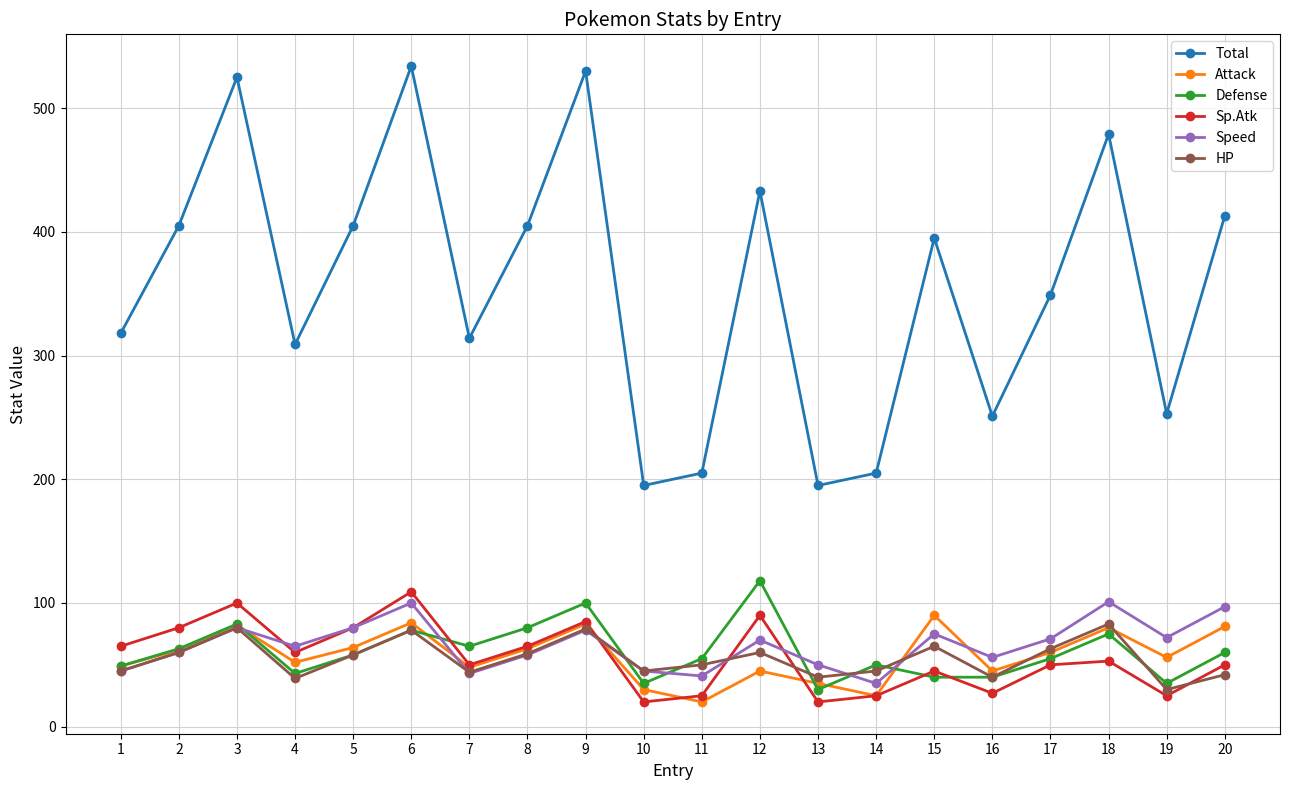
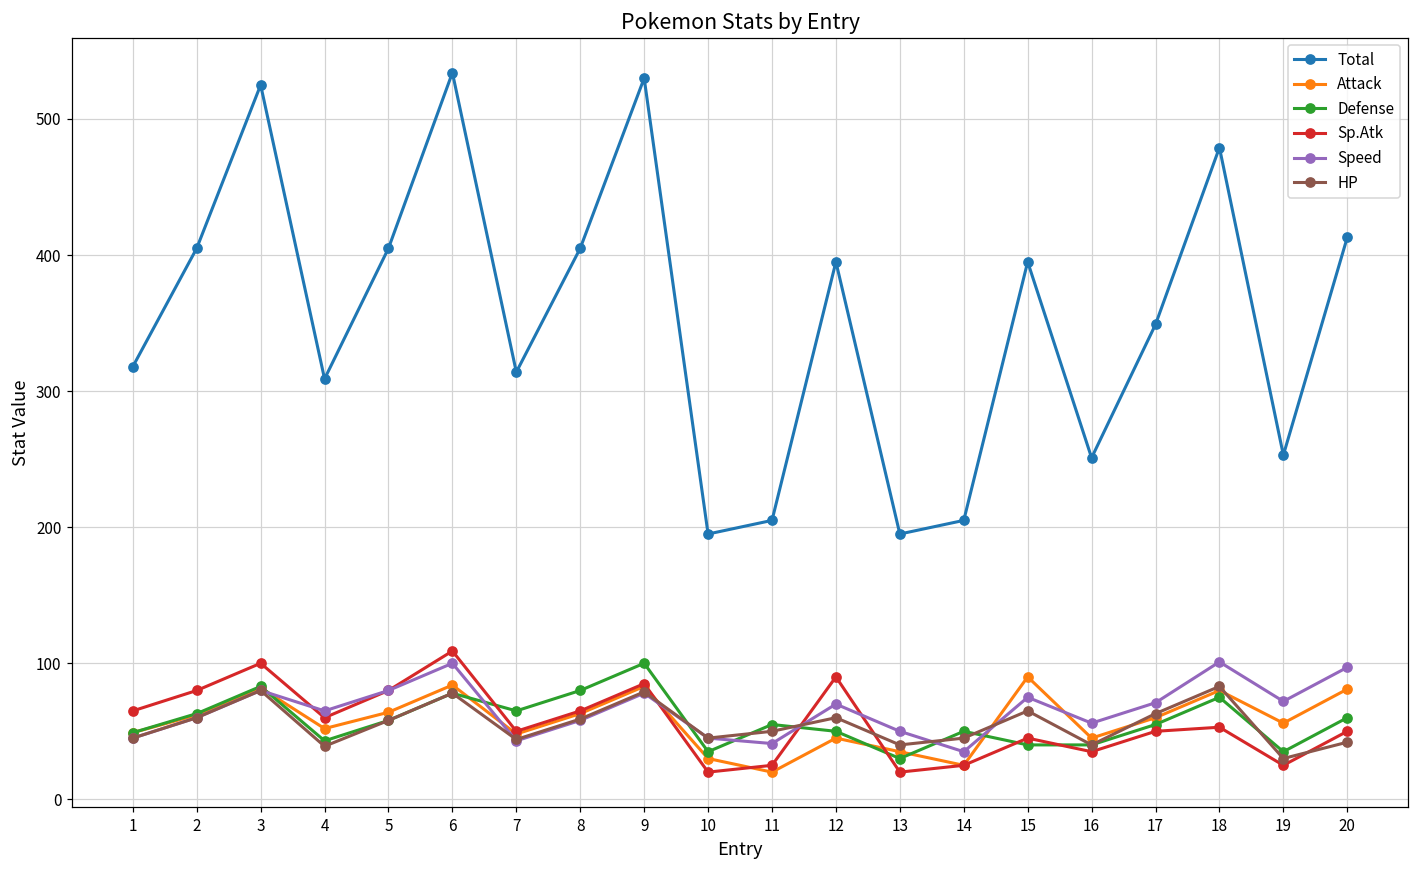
  {
    "Total": {
      "1": 318,
      "2": 405,
      "3": 525,
      "4": 309,
      "5": 405,
      "6": 534,
      "7": 314,
      "8": 405,
      "9": 530,
      "10": 195,
      "11": 205,
-     "12": 433,
+     "12": 395,
      "13": 195,
      "14": 205,
      "15": 395,
      "16": 251,
      "17": 349,
      "18": 479,
      "19": 253,
      "20": 413
    },
    "Attack": {
      "4": 52,
      "5": 64,
      "6": 84,
      "10": 30,
      "11": 20,
      "12": 45,
      "13": 35,
      "15": 90,
      "16": 45,
      "17": 60,
      "18": 80,
      "19": 56,
      "20": 81
    },
    "Defense": {
      "4": 43,
      "7": 65,
      "8": 80,
      "9": 100,
      "10": 35,
      "11": 55,
-     "12": 118,
+     "12": 50,
      "13": 30,
      "14": 50,
      "15": 40,
      "17": 55,
      "18": 75,
      "19": 35,
      "20": 60
    },
    "Sp.Atk": {
      "1": 65,
      "2": 80,
      "3": 100,
      "4": 60,
      "6": 109,
      "10": 20,
      "11": 25,
      "12": 90,
      "13": 20,
      "15": 45,
-     "16": 27,
+     "16": 35,
      "17": 50,
      "18": 53,
      "19": 25,
      "20": 50
    },
    "Speed": {
      "4": 65,
      "6": 100,
      "11": 41,
      "12": 70,
      "13": 50,
      "14": 35,
      "15": 75,
      "16": 56,
      "17": 71,
      "18": 101,
      "19": 72,
      "20": 97
    },
    "HP": {
      "4": 39,
      "11": 50,
      "12": 60,
      "13": 40,
      "14": 45,
      "15": 65,
      "17": 63,
      "18": 83,
      "19": 30,
      "20": 42
    }
  }
